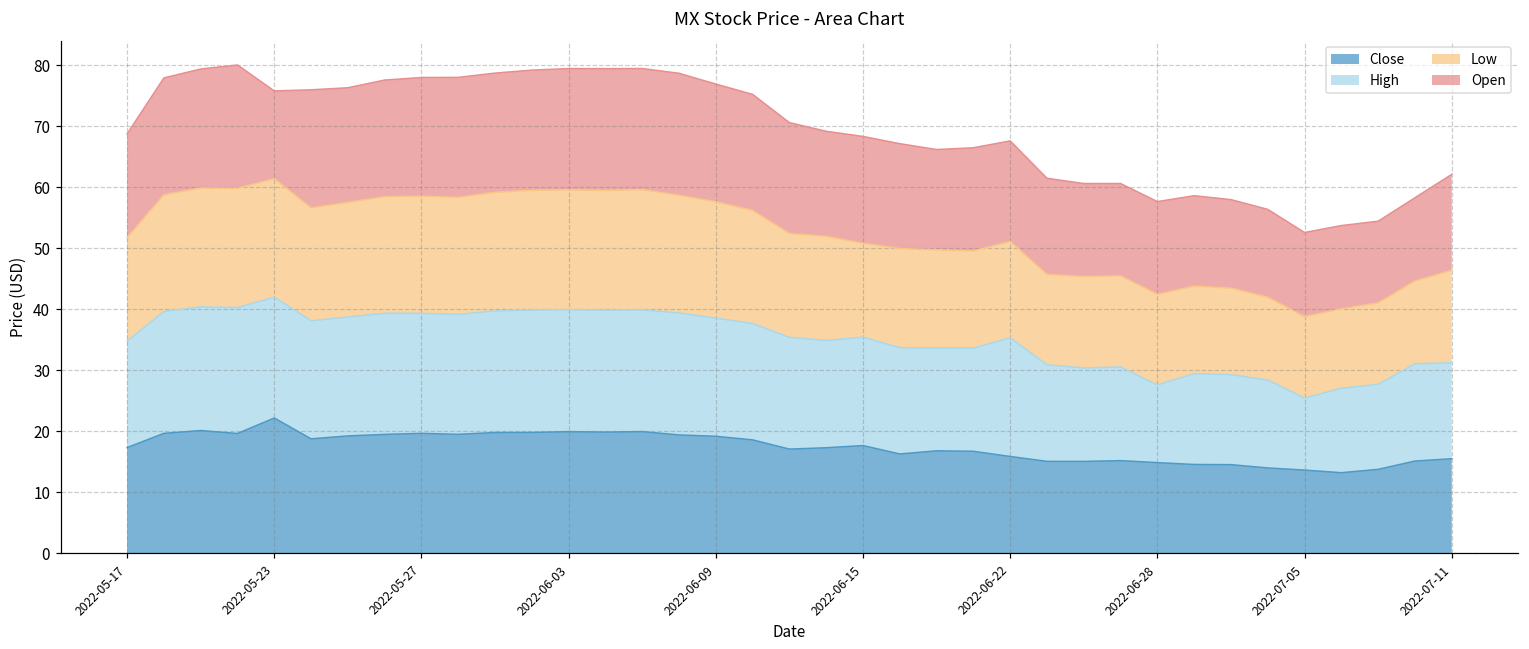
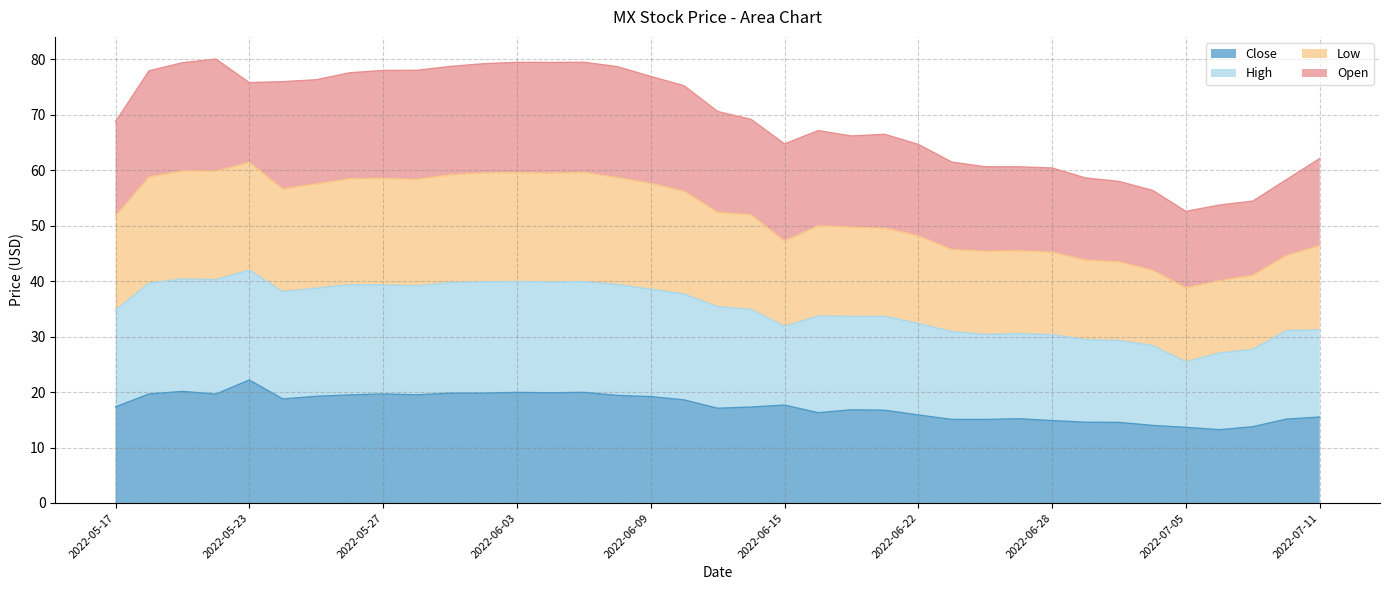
  {
    "Close": {
      "2022-05-17": 17,
      "2022-05-23": 22,
      "2022-05-27": 20,
      "2022-06-03": 20,
      "2022-06-09": 19,
      "2022-06-15": 18,
      "2022-06-22": 16,
      "2022-06-28": 15,
      "2022-07-05": 14,
      "2022-07-11": 16
    },
    "High": {
      "2022-05-17": 17,
      "2022-05-23": 20,
      "2022-05-27": 20,
      "2022-06-03": 20,
      "2022-06-09": 19,
-     "2022-06-15": 18,
-     "2022-06-22": 19,
-     "2022-06-28": 13,
+     "2022-06-15": 14,
+     "2022-06-22": 17,
+     "2022-06-28": 15,
      "2022-07-05": 12,
      "2022-07-11": 16
    },
    "Low": {
      "2022-05-17": 17,
      "2022-05-23": 19,
      "2022-05-27": 19,
      "2022-06-03": 20,
      "2022-06-09": 19,
      "2022-06-15": 15,
      "2022-06-22": 16,
      "2022-06-28": 15,
      "2022-07-05": 13,
      "2022-07-11": 15
    },
    "Open": {
      "2022-05-17": 17,
      "2022-05-23": 14,
      "2022-05-27": 19,
      "2022-06-03": 20,
      "2022-06-09": 19,
      "2022-06-15": 18,
      "2022-06-22": 16,
      "2022-06-28": 15,
      "2022-07-05": 14,
      "2022-07-11": 16
    }
  }
